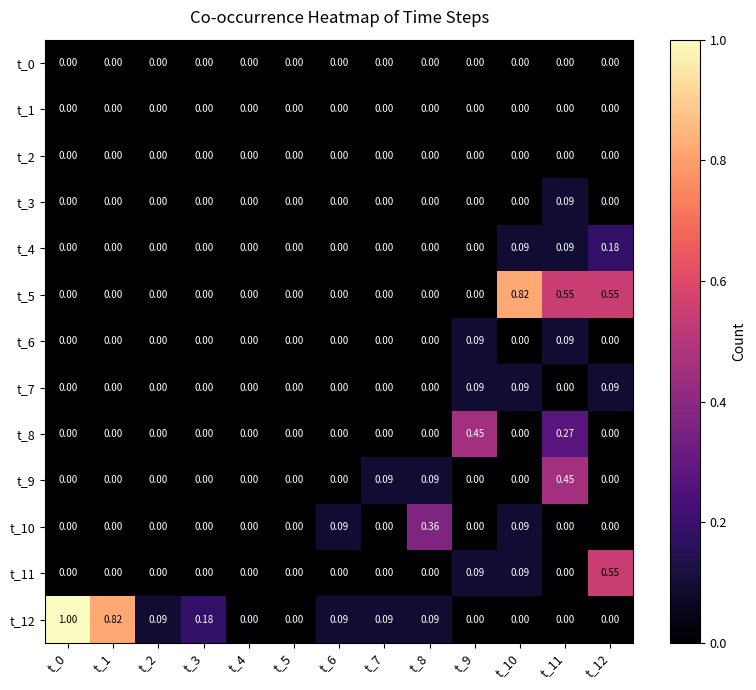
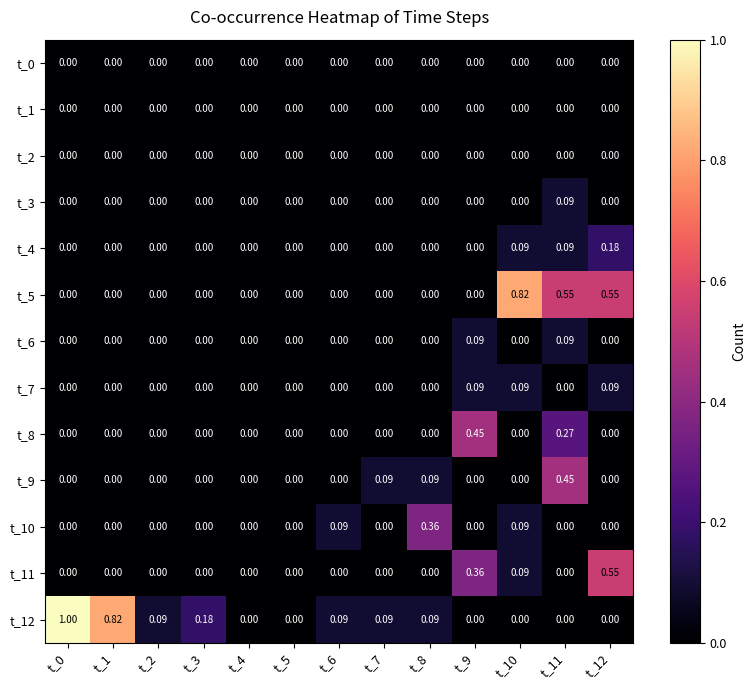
  {
    "t_0": {
      "t_0": 0.00,
      "t_1": 0.00,
      "t_2": 0.00,
      "t_3": 0.00,
      "t_4": 0.00,
      "t_5": 0.00,
      "t_6": 0.00,
      "t_7": 0.00,
      "t_8": 0.00,
      "t_9": 0.00,
      "t_10": 0.00,
      "t_11": 0.00,
      "t_12": 0.00
    },
    "t_1": {
      "t_0": 0.00,
      "t_1": 0.00,
      "t_2": 0.00,
      "t_3": 0.00,
      "t_4": 0.00,
      "t_5": 0.00,
      "t_6": 0.00,
      "t_7": 0.00,
      "t_8": 0.00,
      "t_9": 0.00,
      "t_10": 0.00,
      "t_11": 0.00,
      "t_12": 0.00
    },
    "t_2": {
      "t_0": 0.00,
      "t_1": 0.00,
      "t_2": 0.00,
      "t_3": 0.00,
      "t_4": 0.00,
      "t_5": 0.00,
      "t_6": 0.00,
      "t_7": 0.00,
      "t_8": 0.00,
      "t_9": 0.00,
      "t_10": 0.00,
      "t_11": 0.00,
      "t_12": 0.00
    },
    "t_3": {
      "t_0": 0.00,
      "t_1": 0.00,
      "t_2": 0.00,
      "t_3": 0.00,
      "t_4": 0.00,
      "t_5": 0.00,
      "t_6": 0.00,
      "t_7": 0.00,
      "t_8": 0.00,
      "t_9": 0.00,
      "t_10": 0.00,
      "t_11": 0.09,
      "t_12": 0.00
    },
    "t_4": {
      "t_0": 0.00,
      "t_1": 0.00,
      "t_2": 0.00,
      "t_3": 0.00,
      "t_4": 0.00,
      "t_5": 0.00,
      "t_6": 0.00,
      "t_7": 0.00,
      "t_8": 0.00,
      "t_9": 0.00,
      "t_10": 0.09,
      "t_11": 0.09,
      "t_12": 0.18
    },
    "t_5": {
      "t_0": 0.00,
      "t_1": 0.00,
      "t_2": 0.00,
      "t_3": 0.00,
      "t_4": 0.00,
      "t_5": 0.00,
      "t_6": 0.00,
      "t_7": 0.00,
      "t_8": 0.00,
      "t_9": 0.00,
      "t_10": 0.82,
      "t_11": 0.55,
      "t_12": 0.55
    },
    "t_6": {
      "t_0": 0.00,
      "t_1": 0.00,
      "t_2": 0.00,
      "t_3": 0.00,
      "t_4": 0.00,
      "t_5": 0.00,
      "t_6": 0.00,
      "t_7": 0.00,
      "t_8": 0.00,
      "t_9": 0.09,
      "t_10": 0.00,
      "t_11": 0.09,
      "t_12": 0.00
    },
    "t_7": {
      "t_0": 0.00,
      "t_1": 0.00,
      "t_2": 0.00,
      "t_3": 0.00,
      "t_4": 0.00,
      "t_5": 0.00,
      "t_6": 0.00,
      "t_7": 0.00,
      "t_8": 0.00,
      "t_9": 0.09,
      "t_10": 0.09,
      "t_11": 0.00,
      "t_12": 0.09
    },
    "t_8": {
      "t_0": 0.00,
      "t_1": 0.00,
      "t_2": 0.00,
      "t_3": 0.00,
      "t_4": 0.00,
      "t_5": 0.00,
      "t_6": 0.00,
      "t_7": 0.00,
      "t_8": 0.00,
      "t_9": 0.45,
      "t_10": 0.00,
      "t_11": 0.27,
      "t_12": 0.00
    },
    "t_9": {
      "t_0": 0.00,
      "t_1": 0.00,
      "t_2": 0.00,
      "t_3": 0.00,
      "t_4": 0.00,
      "t_5": 0.00,
      "t_6": 0.00,
      "t_7": 0.09,
      "t_8": 0.09,
      "t_9": 0.00,
      "t_10": 0.00,
      "t_11": 0.45,
      "t_12": 0.00
    },
    "t_10": {
      "t_0": 0.00,
      "t_1": 0.00,
      "t_2": 0.00,
      "t_3": 0.00,
      "t_4": 0.00,
      "t_5": 0.00,
      "t_6": 0.09,
      "t_7": 0.00,
      "t_8": 0.36,
      "t_9": 0.00,
      "t_10": 0.09,
      "t_11": 0.00,
      "t_12": 0.00
    },
    "t_11": {
      "t_0": 0.00,
      "t_1": 0.00,
      "t_2": 0.00,
      "t_3": 0.00,
      "t_4": 0.00,
      "t_5": 0.00,
      "t_6": 0.00,
      "t_7": 0.00,
      "t_8": 0.00,
-     "t_9": 0.09,
+     "t_9": 0.36,
      "t_10": 0.09,
      "t_11": 0.00,
      "t_12": 0.55
    },
    "t_12": {
      "t_0": 1.00,
      "t_1": 0.82,
      "t_2": 0.09,
      "t_3": 0.18,
      "t_4": 0.00,
      "t_5": 0.00,
      "t_6": 0.09,
      "t_7": 0.09,
      "t_8": 0.09,
      "t_9": 0.00,
      "t_10": 0.00,
      "t_11": 0.00,
      "t_12": 0.00
    }
  }
